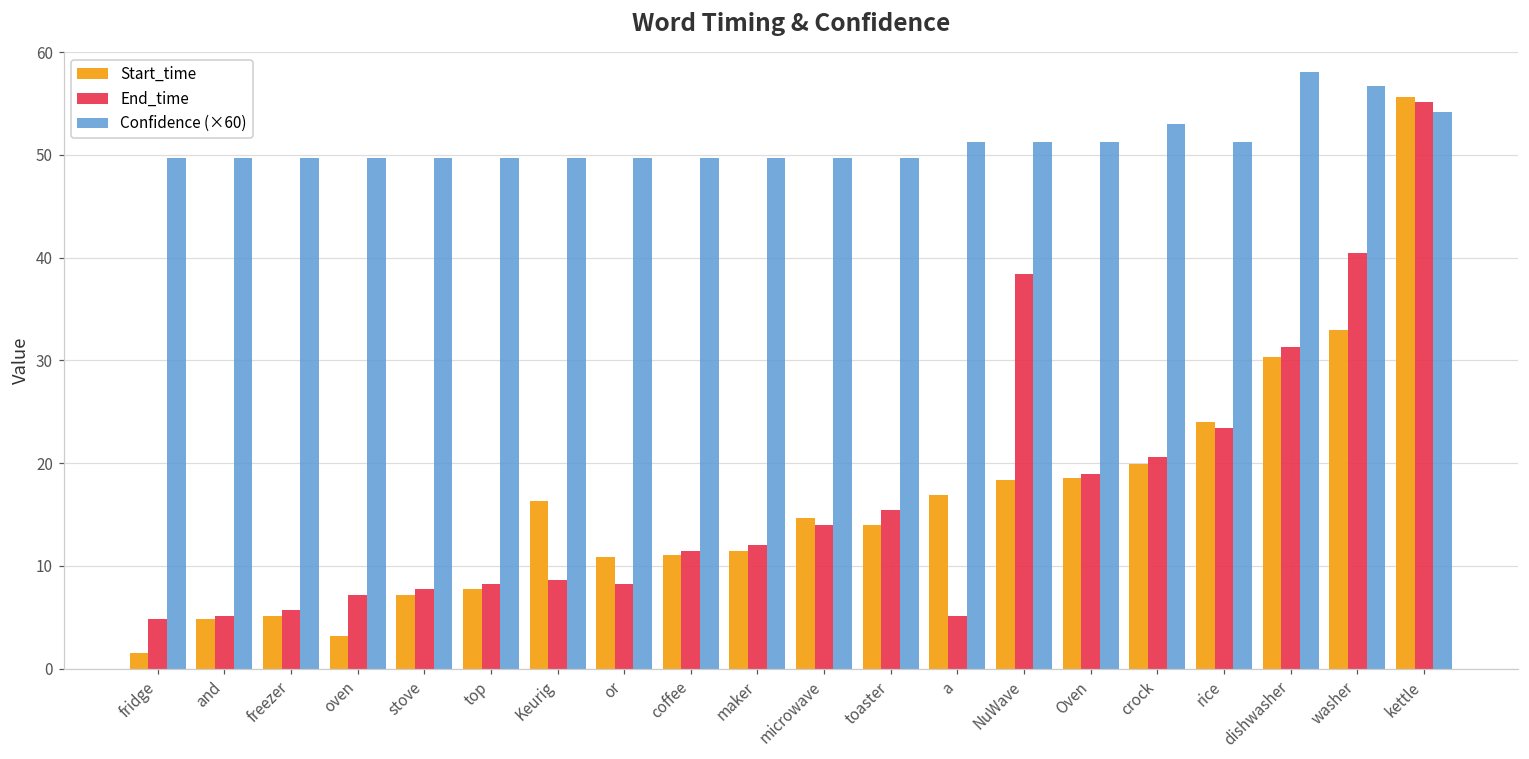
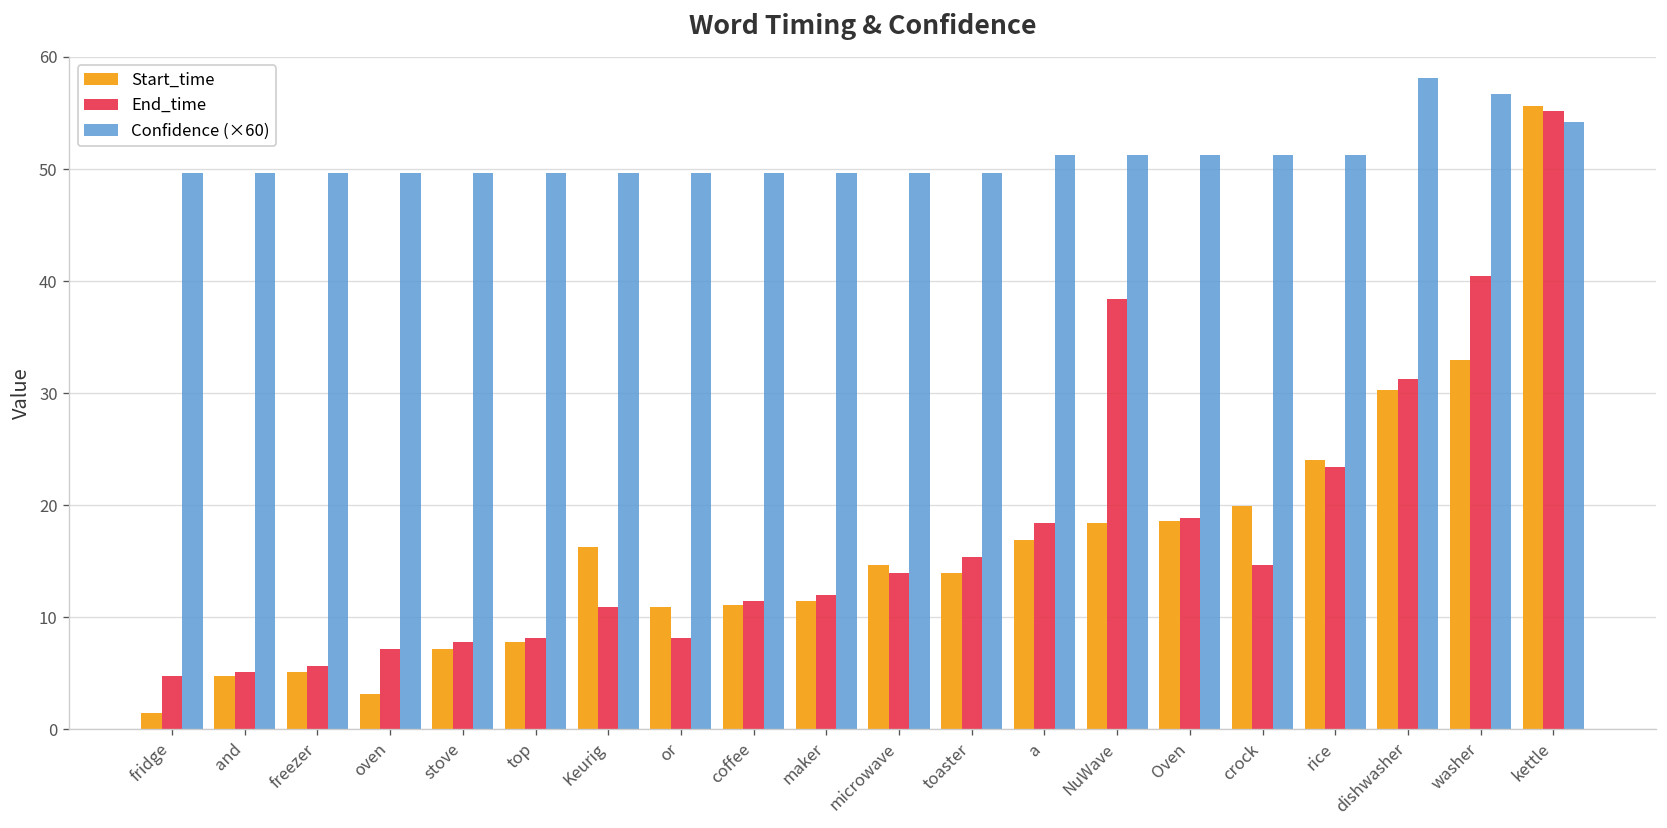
  {
    "Start_time": {
      "fridge": 2,
      "and": 5,
      "freezer": 5,
      "oven": 3,
      "stove": 7,
      "top": 8,
      "Keurig": 16,
      "or": 11,
      "coffee": 11,
      "maker": 12,
      "microwave": 15,
      "toaster": 14,
      "a": 17,
      "NuWave": 18,
      "Oven": 19,
      "crock": 20,
      "rice": 24,
      "dishwasher": 30,
      "washer": 33,
      "kettle": 56
    },
    "End_time": {
      "fridge": 5,
      "and": 5,
      "freezer": 6,
      "oven": 7,
      "stove": 8,
      "top": 8,
-     "Keurig": 9,
+     "Keurig": 11,
      "or": 8,
      "coffee": 12,
      "maker": 12,
      "microwave": 14,
      "toaster": 15,
-     "a": 5,
+     "a": 18,
      "NuWave": 38,
      "Oven": 19,
-     "crock": 21,
+     "crock": 15,
      "rice": 23,
      "dishwasher": 31,
      "washer": 41,
      "kettle": 55
    },
    "Confidence (×60)": {
      "fridge": 50,
      "and": 50,
      "freezer": 50,
      "oven": 50,
      "stove": 50,
      "top": 50,
      "Keurig": 50,
      "or": 50,
      "coffee": 50,
      "maker": 50,
      "microwave": 50,
      "toaster": 50,
      "a": 51,
      "NuWave": 51,
      "Oven": 51,
-     "crock": 53,
+     "crock": 51,
      "rice": 51,
      "dishwasher": 58,
      "washer": 57,
      "kettle": 54
    }
  }
